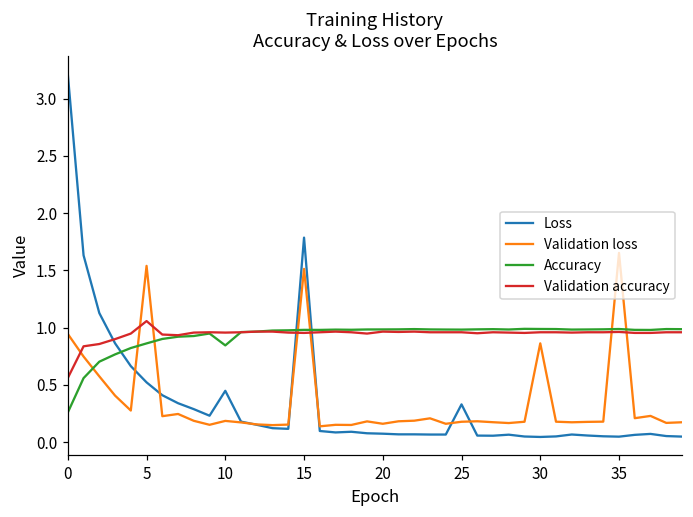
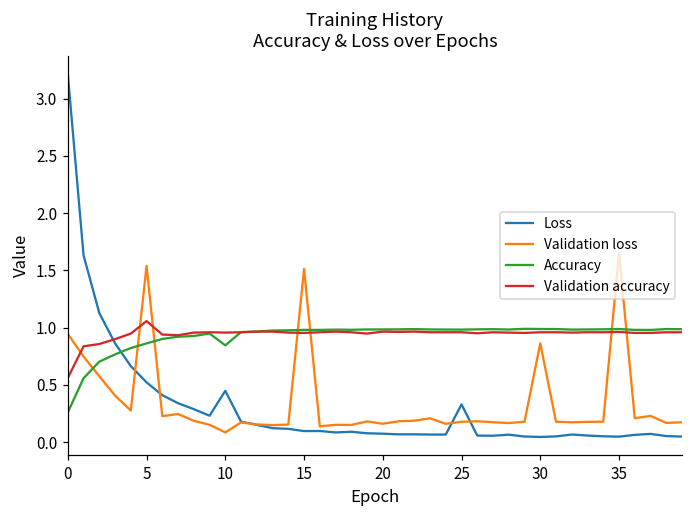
  {
    "Loss": {
      "0": 3.21,
      "5": 0.52,
      "10": 0.45,
-     "15": 1.79,
+     "15": 0.10,
      "20": 0.07,
      "25": 0.33,
      "30": 0.05,
      "35": 0.05
    },
    "Validation loss": {
      "0": 0.95,
      "5": 1.54,
-     "10": 0.19,
+     "10": 0.09,
      "15": 1.51,
      "20": 0.16,
      "25": 0.18,
      "30": 0.86
    },
    "Accuracy": {
      "0": 0.26,
      "5": 0.86,
      "10": 0.85,
      "15": 0.98,
      "30": 0.99,
      "35": 0.99
    },
    "Validation accuracy": {
      "0": 0.56,
      "5": 1.06,
      "10": 0.96,
      "15": 0.95,
      "30": 0.96,
      "35": 0.96
    }
  }
